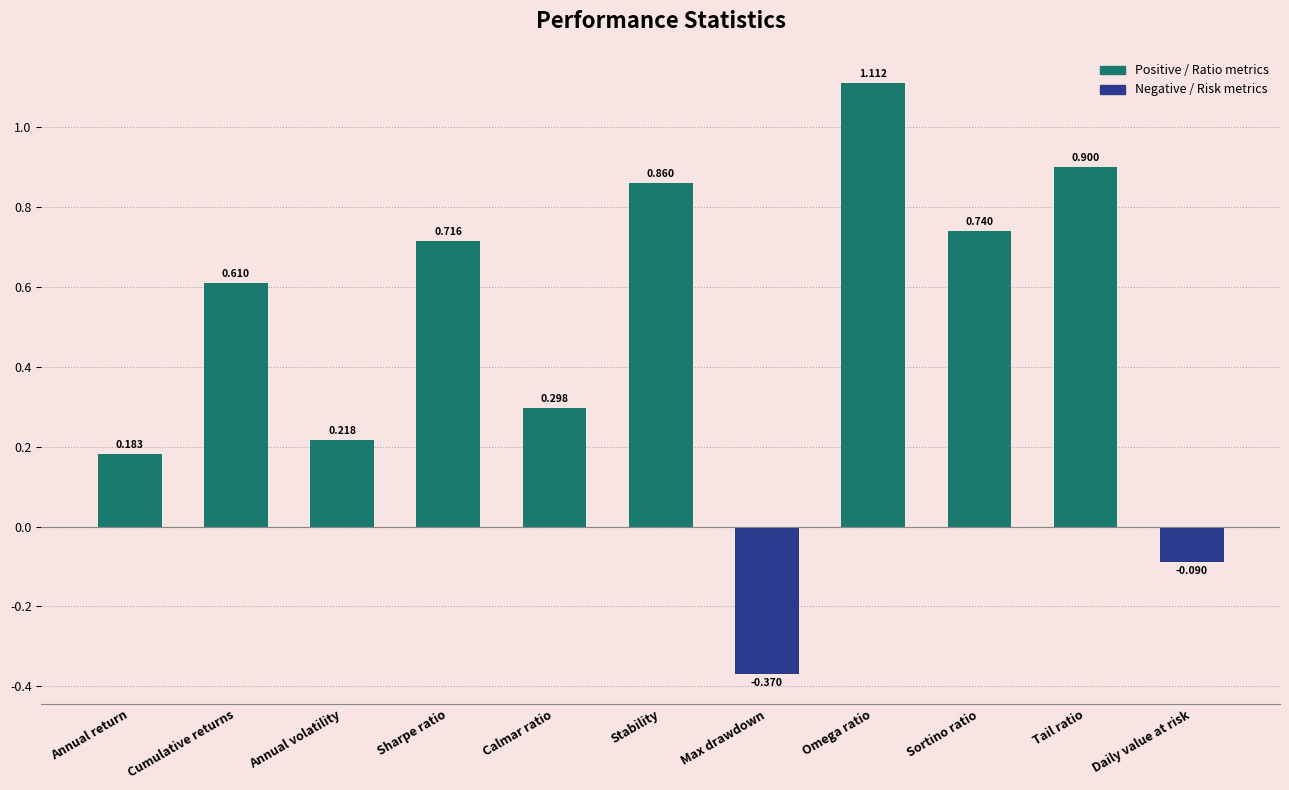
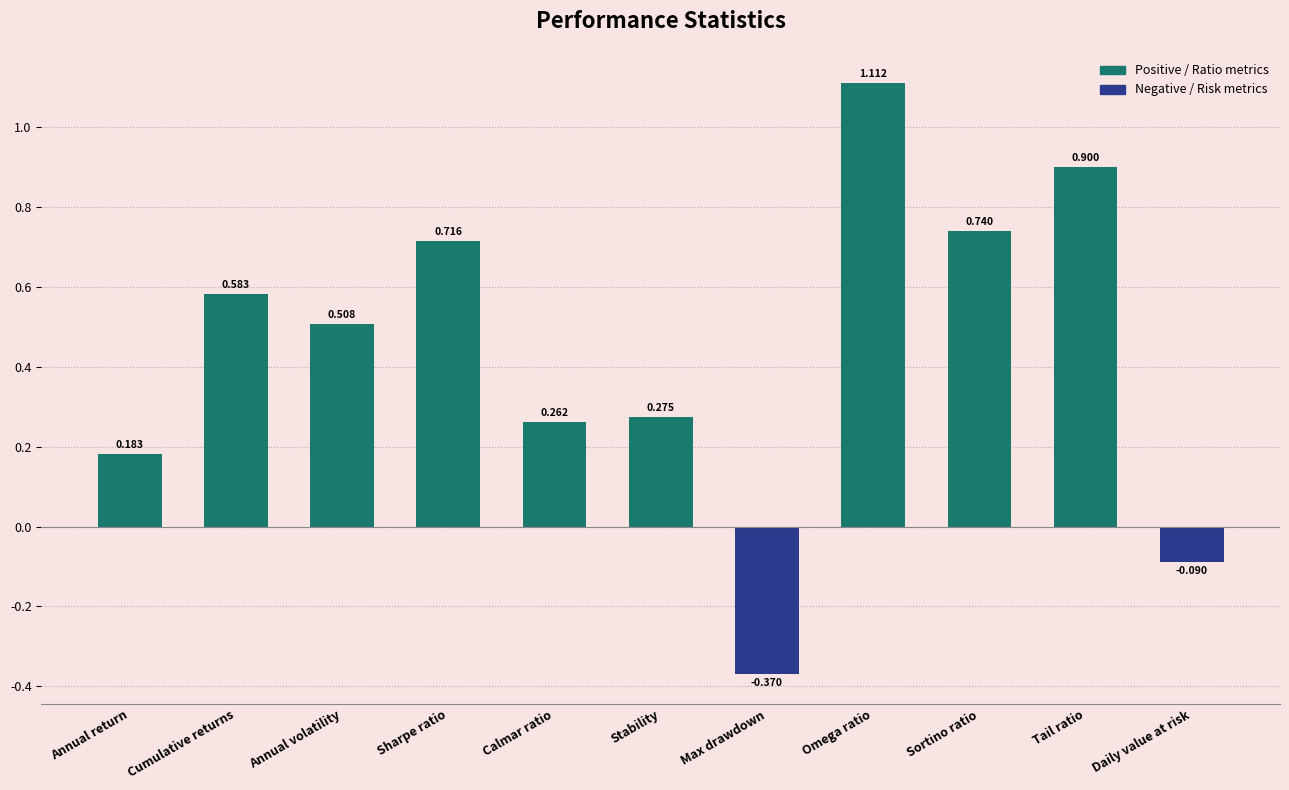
  {
    "Annual return": 0.183,
-   "Cumulative returns": 0.610,
-   "Annual volatility": 0.218,
+   "Cumulative returns": 0.583,
+   "Annual volatility": 0.508,
    "Sharpe ratio": 0.716,
-   "Calmar ratio": 0.298,
-   "Stability": 0.860,
+   "Calmar ratio": 0.262,
+   "Stability": 0.275,
    "Max drawdown": -0.370,
    "Omega ratio": 1.112,
    "Sortino ratio": 0.740,
    "Tail ratio": 0.900,
    "Daily value at risk": -0.090
  }
